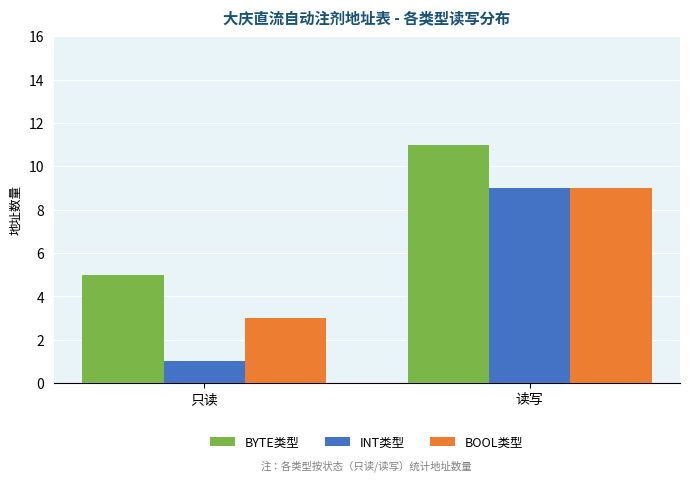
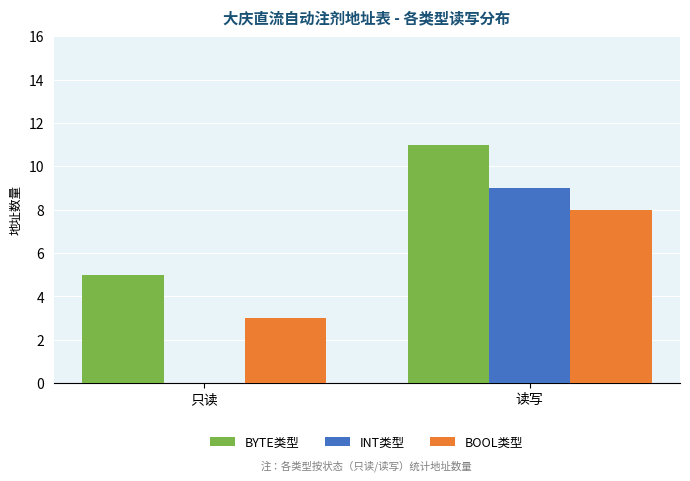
  {
    "BYTE类型": {
      "只读": 5,
      "读写": 11
    },
    "INT类型": {
-     "只读": 1,
+     "只读": 0,
      "读写": 9
    },
    "BOOL类型": {
      "只读": 3,
-     "读写": 9
+     "读写": 8
    }
  }
